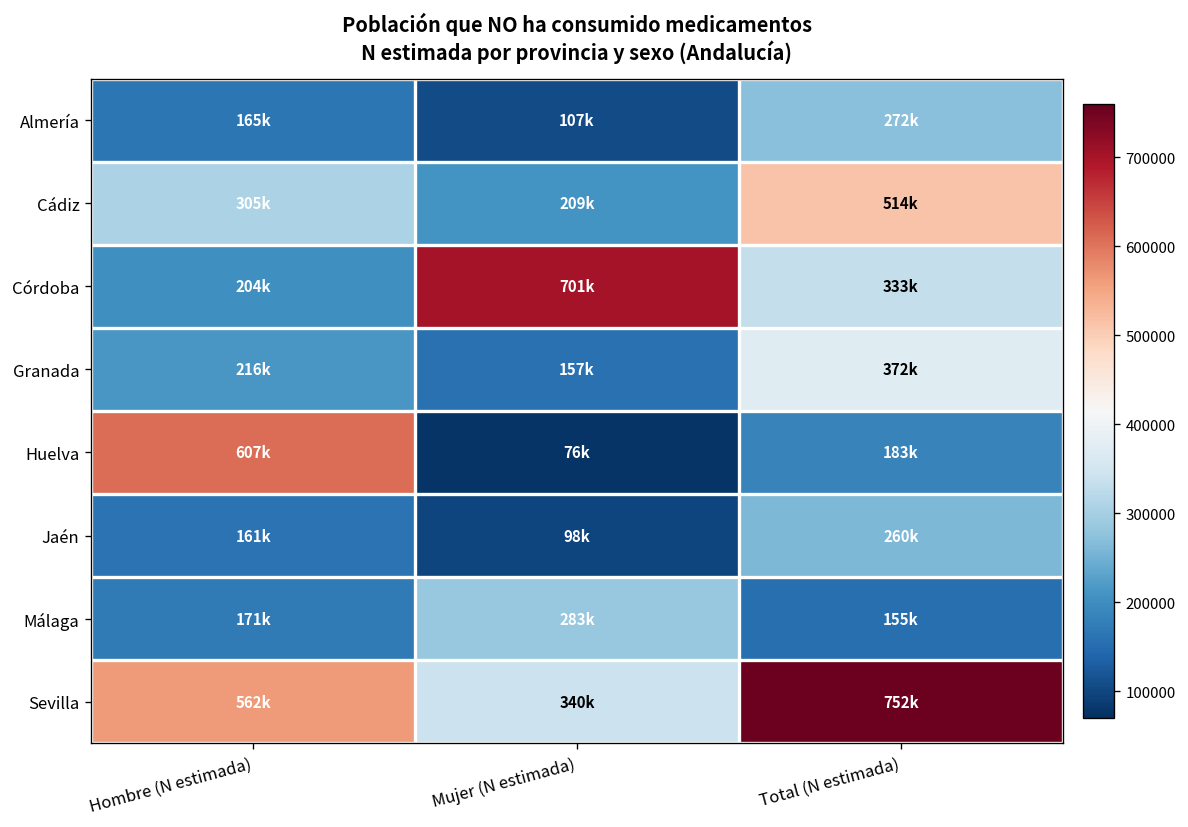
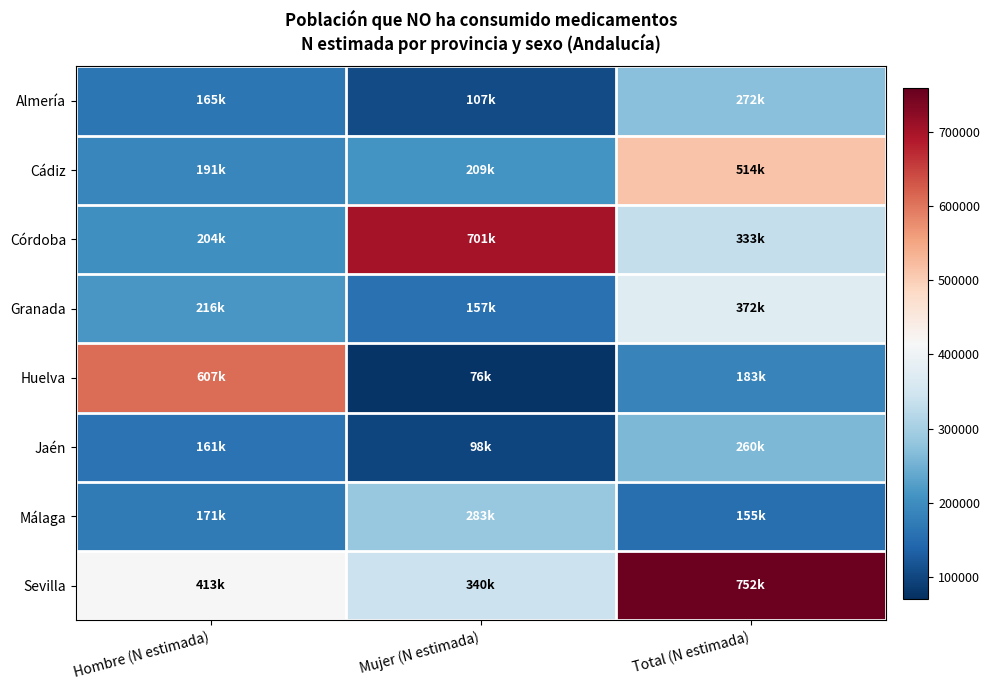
  {
    "Almería": {
      "Hombre (N estimada)": "165k",
      "Mujer (N estimada)": "107k",
      "Total (N estimada)": "272k"
    },
    "Cádiz": {
-     "Hombre (N estimada)": "305k",
+     "Hombre (N estimada)": "191k",
      "Mujer (N estimada)": "209k",
      "Total (N estimada)": "514k"
    },
    "Córdoba": {
      "Hombre (N estimada)": "204k",
      "Mujer (N estimada)": "701k",
      "Total (N estimada)": "333k"
    },
    "Granada": {
      "Hombre (N estimada)": "216k",
      "Mujer (N estimada)": "157k",
      "Total (N estimada)": "372k"
    },
    "Huelva": {
      "Hombre (N estimada)": "607k",
      "Mujer (N estimada)": "76k",
      "Total (N estimada)": "183k"
    },
    "Jaén": {
      "Hombre (N estimada)": "161k",
      "Mujer (N estimada)": "98k",
      "Total (N estimada)": "260k"
    },
    "Málaga": {
      "Hombre (N estimada)": "171k",
      "Mujer (N estimada)": "283k",
      "Total (N estimada)": "155k"
    },
    "Sevilla": {
-     "Hombre (N estimada)": "562k",
+     "Hombre (N estimada)": "413k",
      "Mujer (N estimada)": "340k",
      "Total (N estimada)": "752k"
    }
  }
